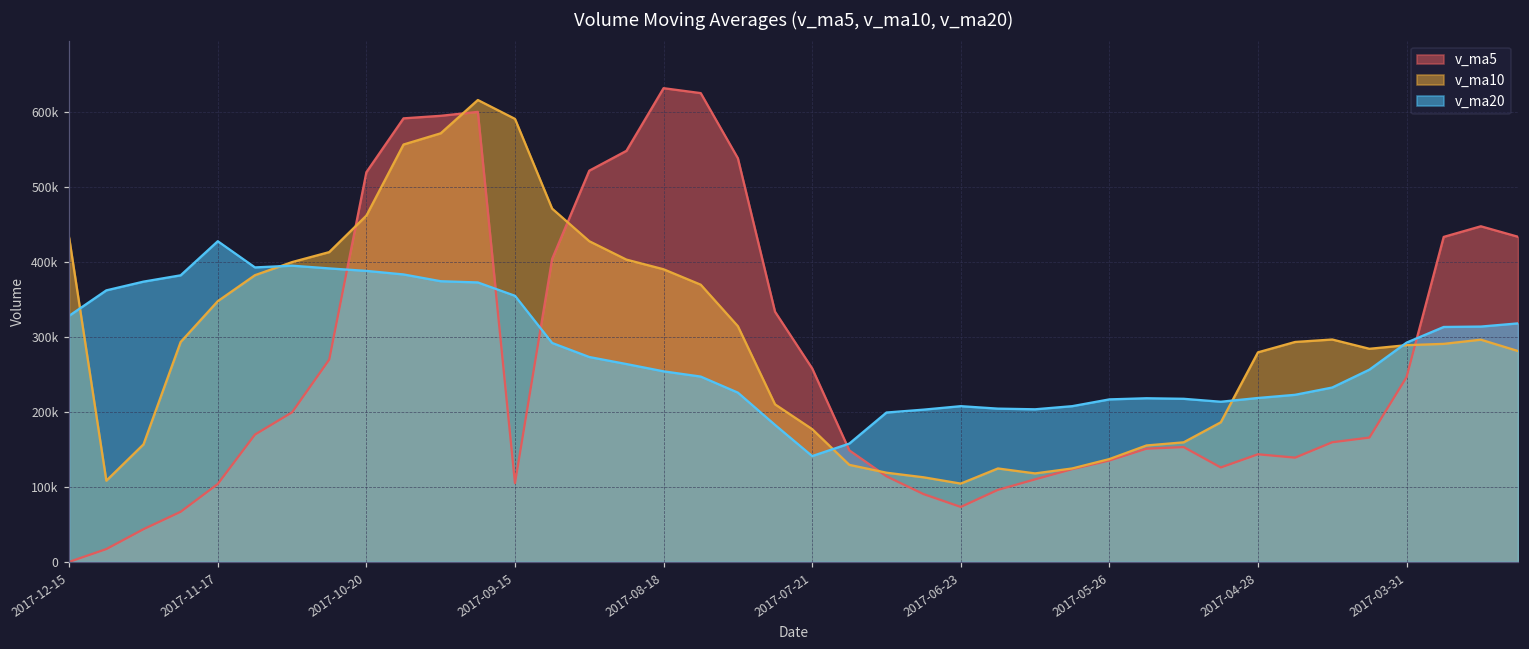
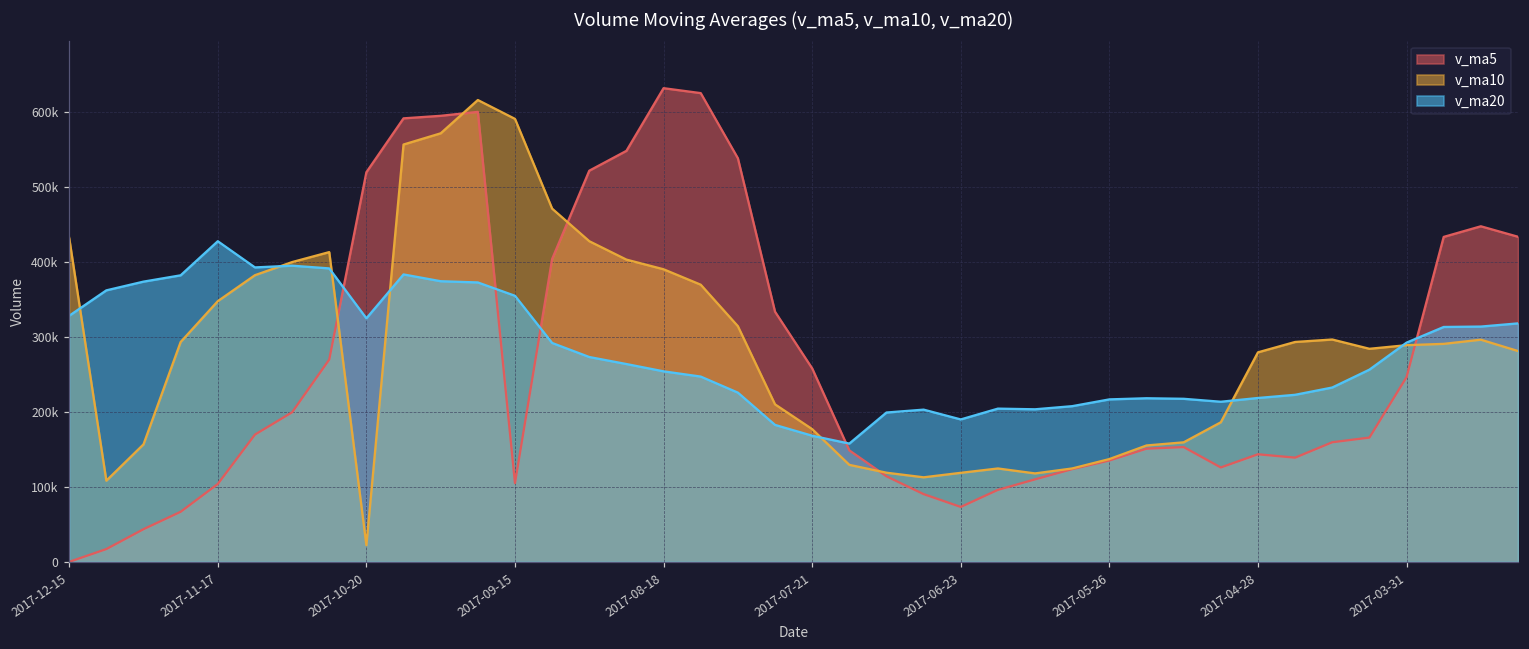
  {
    "v_ma5": {
      "2017-12-15": 0,
      "2017-11-17": 100000,
      "2017-10-20": 520000,
      "2017-09-15": 110000,
      "2017-08-18": 630000,
      "2017-07-21": 260000,
      "2017-06-23": 70000,
      "2017-04-28": 140000,
      "2017-03-31": 250000
    },
    "v_ma10": {
      "2017-12-15": 430000,
      "2017-11-17": 350000,
-     "2017-10-20": 460000,
+     "2017-10-20": 20000,
      "2017-09-15": 590000,
      "2017-08-18": 390000,
      "2017-07-21": 180000,
-     "2017-06-23": 100000,
+     "2017-06-23": 120000,
      "2017-04-28": 280000
    },
    "v_ma20": {
      "2017-12-15": 330000,
      "2017-11-17": 430000,
-     "2017-10-20": 390000,
+     "2017-10-20": 320000,
      "2017-09-15": 350000,
      "2017-08-18": 250000,
-     "2017-07-21": 140000,
-     "2017-06-23": 210000,
+     "2017-07-21": 170000,
+     "2017-06-23": 190000,
      "2017-05-26": 220000,
      "2017-04-28": 220000
    }
  }
